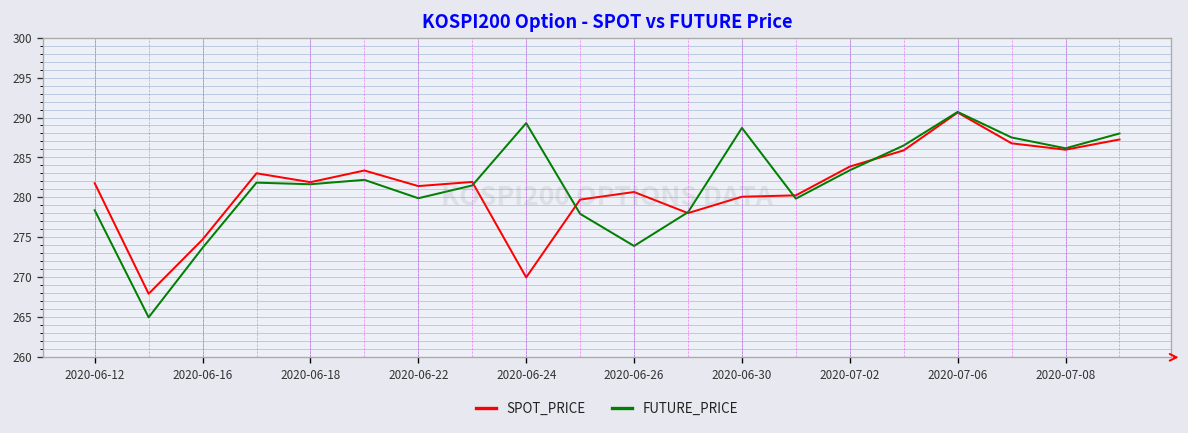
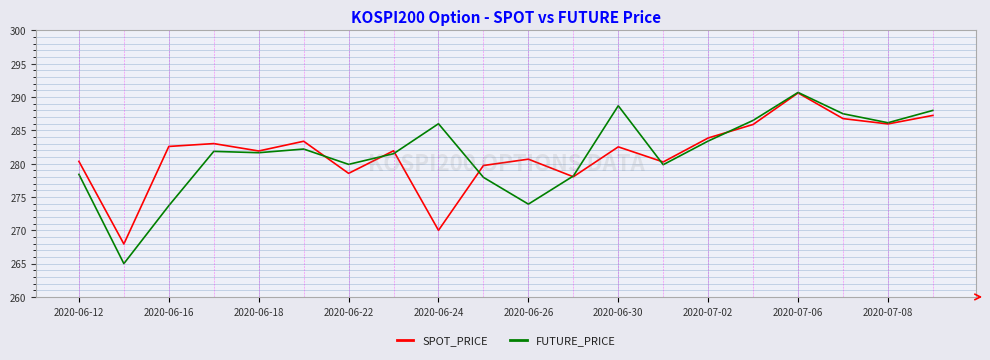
  {
    "SPOT_PRICE": {
-     "2020-06-12": 282,
-     "2020-06-16": 275,
-     "2020-06-22": 281,
+     "2020-06-12": 280,
+     "2020-06-16": 283,
+     "2020-06-22": 279,
      "2020-06-24": 270,
      "2020-06-26": 281,
-     "2020-06-30": 280,
+     "2020-06-30": 283,
      "2020-07-02": 284
    },
    "FUTURE_PRICE": {
      "2020-06-12": 278,
      "2020-06-16": 274,
      "2020-06-22": 280,
-     "2020-06-24": 289,
+     "2020-06-24": 286,
      "2020-06-26": 274,
      "2020-06-30": 289,
      "2020-07-02": 283
    }
  }
